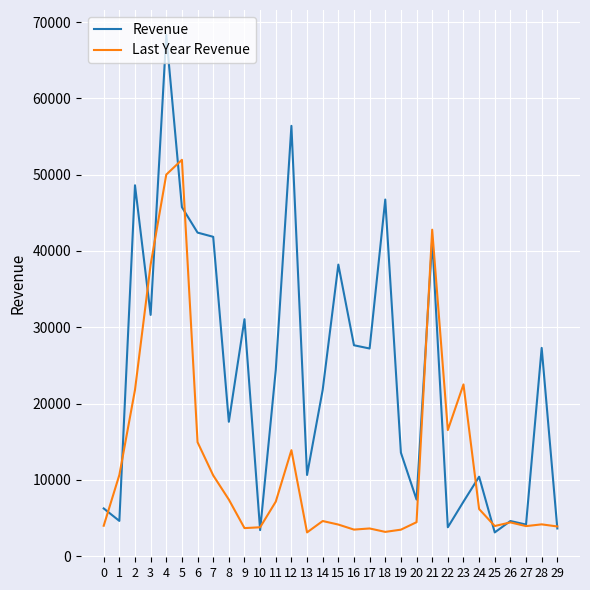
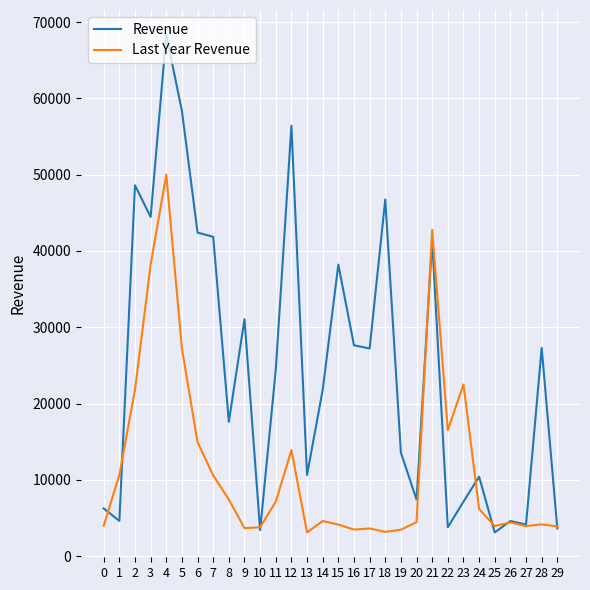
  {
    "Revenue": {
      "0": 6000,
      "1": 5000,
      "2": 49000,
-     "3": 32000,
-     "5": 46000,
+     "3": 44000,
+     "5": 58000,
      "6": 42000,
      "7": 42000,
      "8": 18000,
      "9": 31000,
      "10": 3000,
      "11": 24000,
      "12": 56000,
      "13": 11000,
      "14": 22000,
      "15": 38000,
      "16": 28000,
      "17": 27000,
      "18": 47000,
      "19": 14000,
      "20": 7000,
      "21": 41000,
      "22": 4000,
      "23": 7000,
      "24": 10000,
      "25": 3000,
      "28": 27000
    },
    "Last Year Revenue": {
      "0": 4000,
      "1": 11000,
      "2": 22000,
      "3": 38000,
      "4": 50000,
-     "5": 52000,
+     "5": 27000,
      "6": 15000,
      "7": 11000,
      "8": 7000,
      "9": 4000,
      "10": 4000,
      "11": 7000,
      "12": 14000,
      "13": 3000,
      "14": 5000,
      "15": 4000,
      "16": 3000,
      "17": 4000,
      "18": 3000,
      "19": 3000,
      "20": 4000,
      "21": 43000,
      "22": 17000,
      "23": 23000,
      "24": 6000,
      "25": 4000,
      "28": 4000
    }
  }
